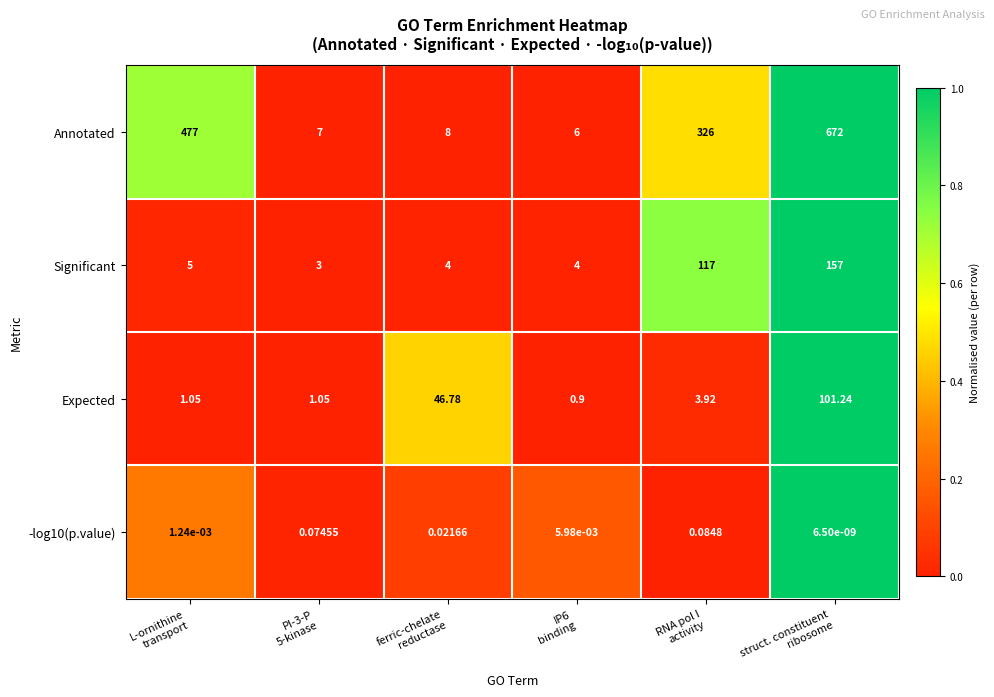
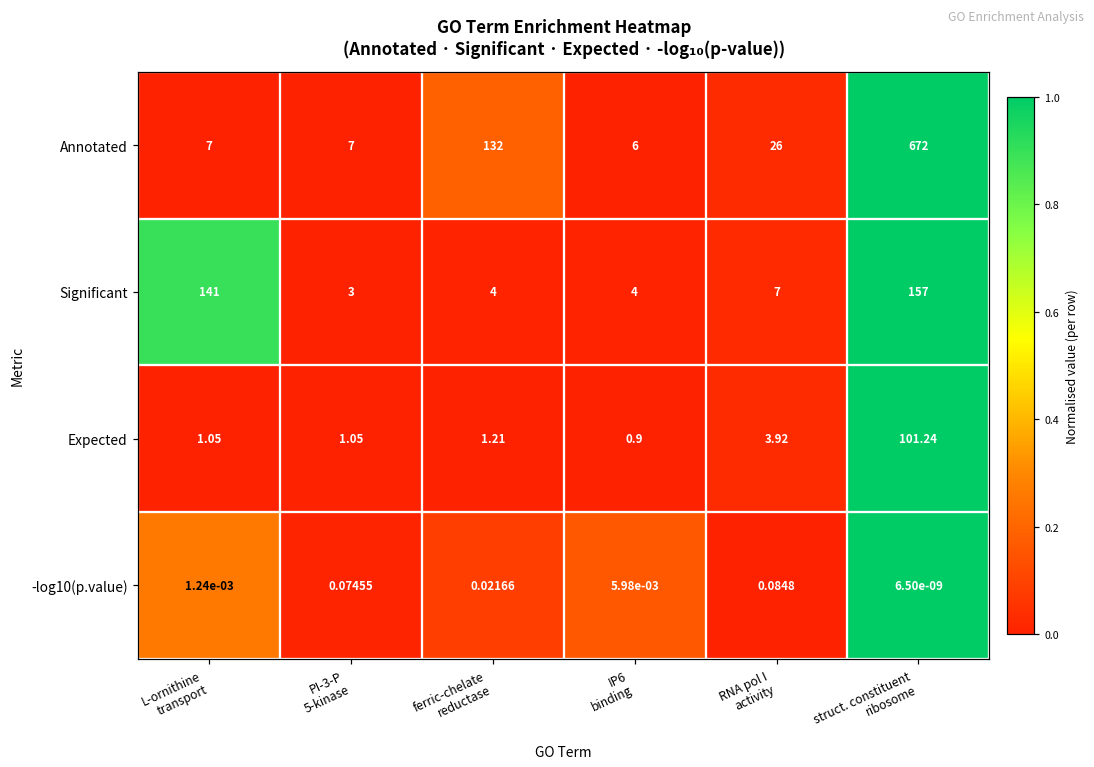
  {
    "Annotated": {
-     "L-ornithine transport": "477",
+     "L-ornithine transport": "7",
      "PI-3-P 5-kinase": "7",
-     "ferric-chelate reductase": "8",
+     "ferric-chelate reductase": "132",
      "IP6 binding": "6",
-     "RNA pol I activity": "326",
+     "RNA pol I activity": "26",
      "struct. constituent ribosome": "672"
    },
    "Significant": {
-     "L-ornithine transport": "5",
+     "L-ornithine transport": "141",
      "PI-3-P 5-kinase": "3",
      "ferric-chelate reductase": "4",
      "IP6 binding": "4",
-     "RNA pol I activity": "117",
+     "RNA pol I activity": "7",
      "struct. constituent ribosome": "157"
    },
    "Expected": {
      "L-ornithine transport": "1.05",
      "PI-3-P 5-kinase": "1.05",
-     "ferric-chelate reductase": "46.78",
+     "ferric-chelate reductase": "1.21",
      "IP6 binding": "0.9",
      "RNA pol I activity": "3.92",
      "struct. constituent ribosome": "101.24"
    },
    "-log10(p.value)": {
      "L-ornithine transport": "1.24e-03",
      "PI-3-P 5-kinase": "0.07455",
      "ferric-chelate reductase": "0.02166",
      "IP6 binding": "5.98e-03",
      "RNA pol I activity": "0.0848",
      "struct. constituent ribosome": "6.50e-09"
    }
  }
